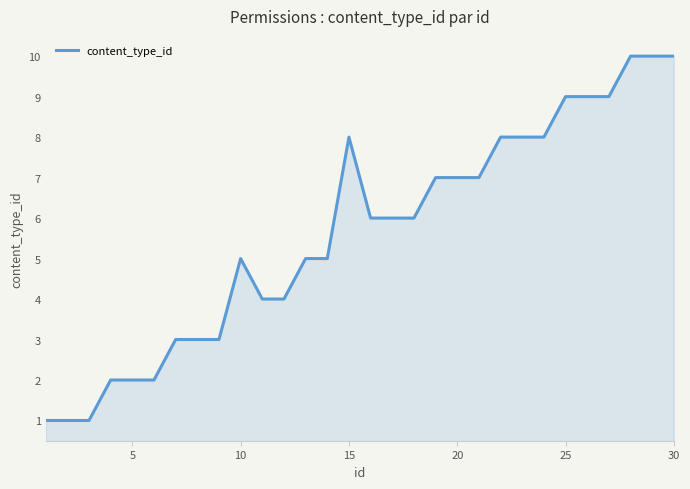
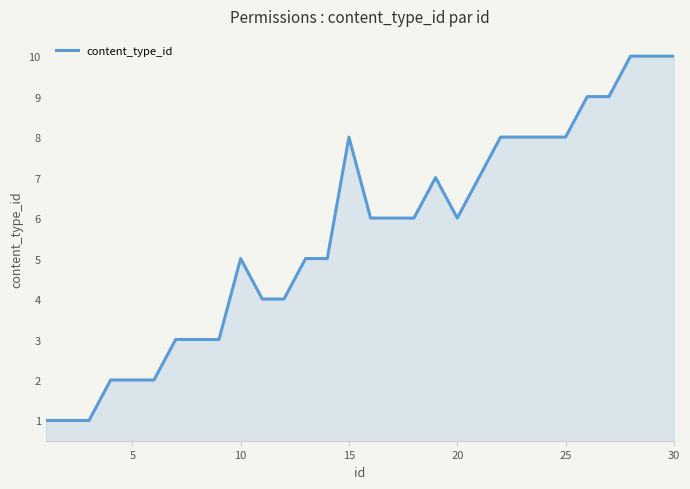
  {
    "5": 2,
    "10": 5,
    "15": 8,
-   "20": 7,
-   "25": 9,
+   "20": 6,
+   "25": 8,
    "30": 10
  }
